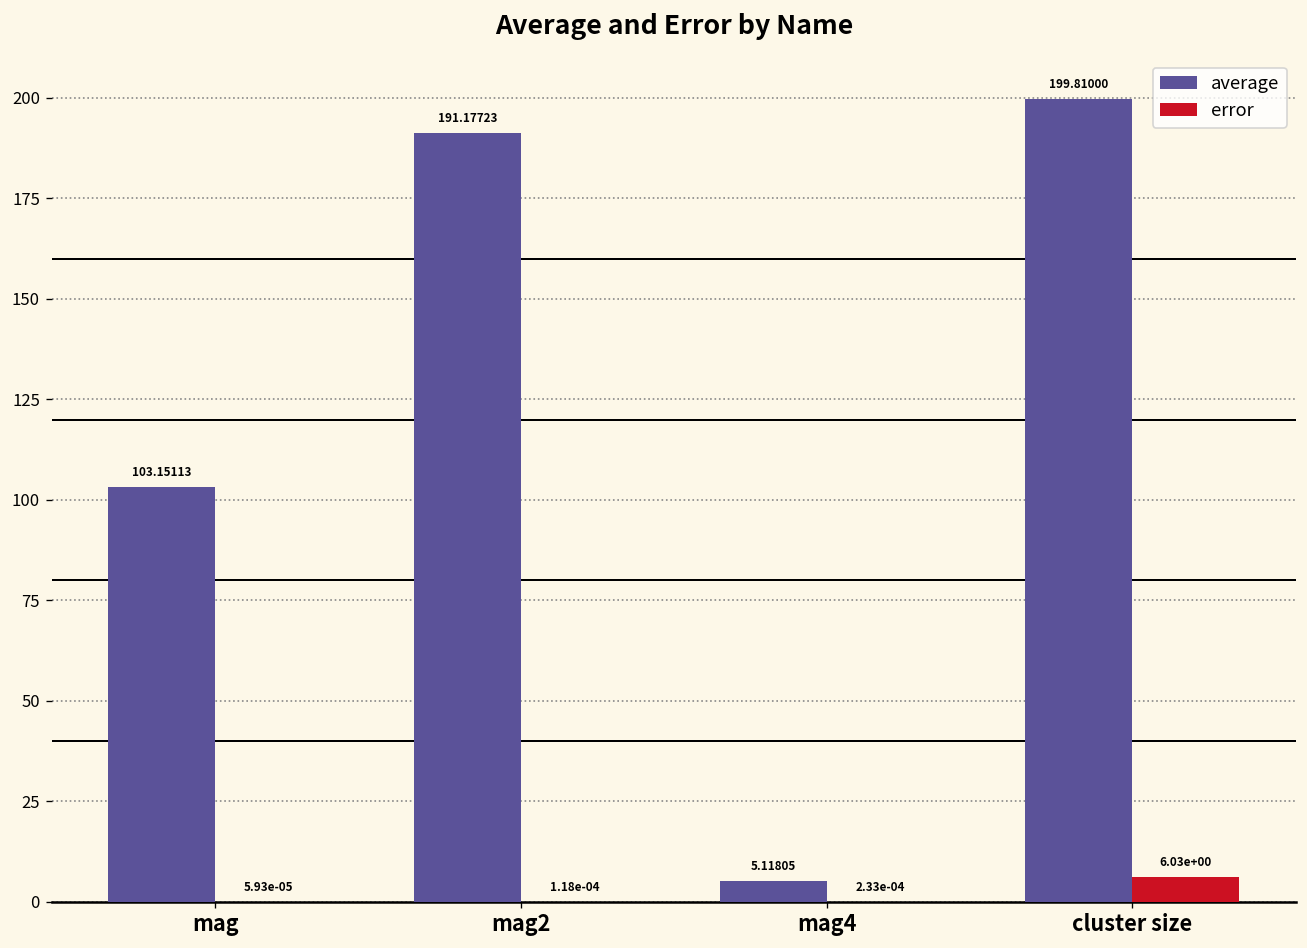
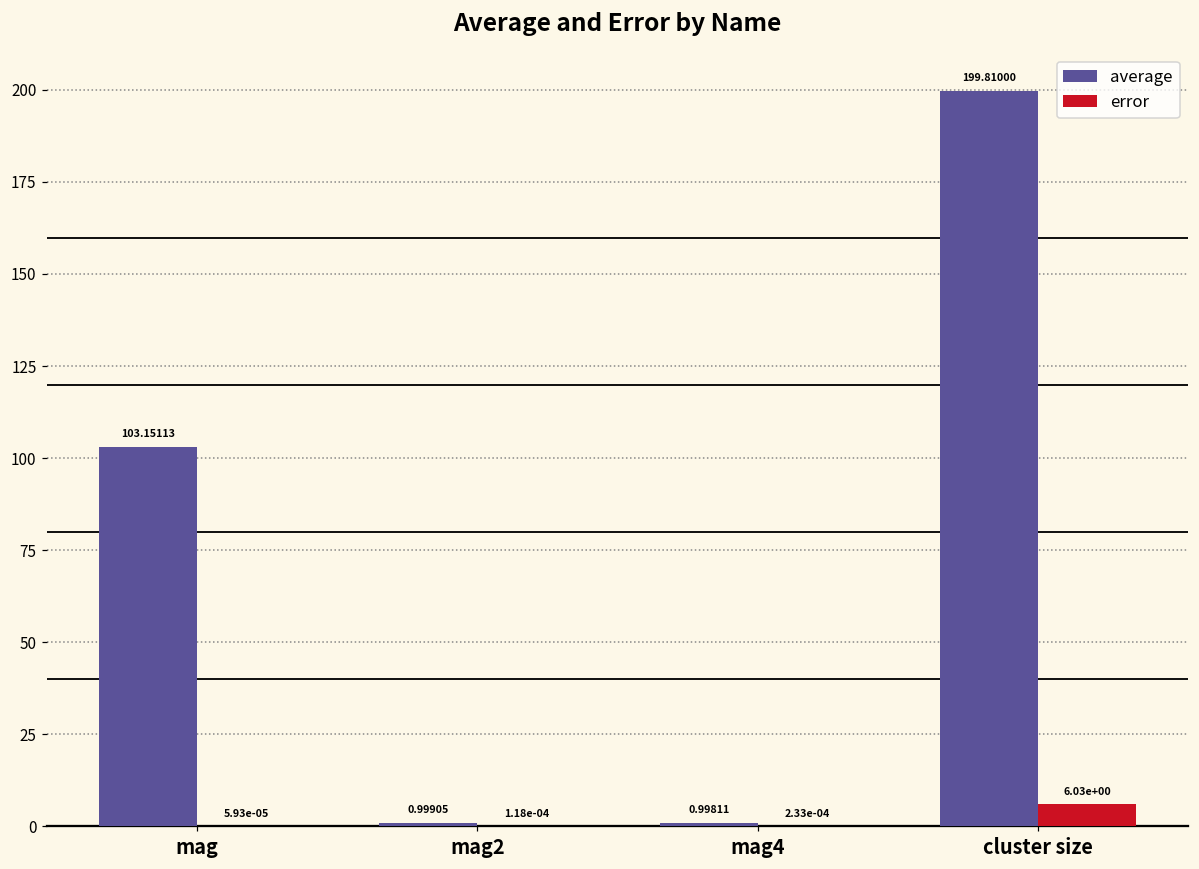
  {
    "average": {
      "mag": "103.15113",
-     "mag2": "191.17723",
-     "mag4": "5.11805",
+     "mag2": "0.99905",
+     "mag4": "0.99811",
      "cluster size": "199.81000"
    },
    "error": {
      "mag": "5.93e-05",
      "mag2": "1.18e-04",
      "mag4": "2.33e-04",
      "cluster size": "6.03e+00"
    }
  }
